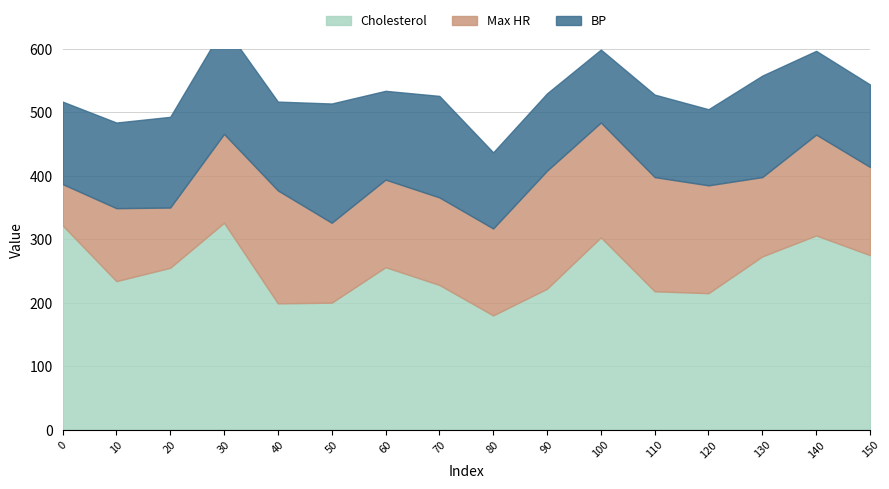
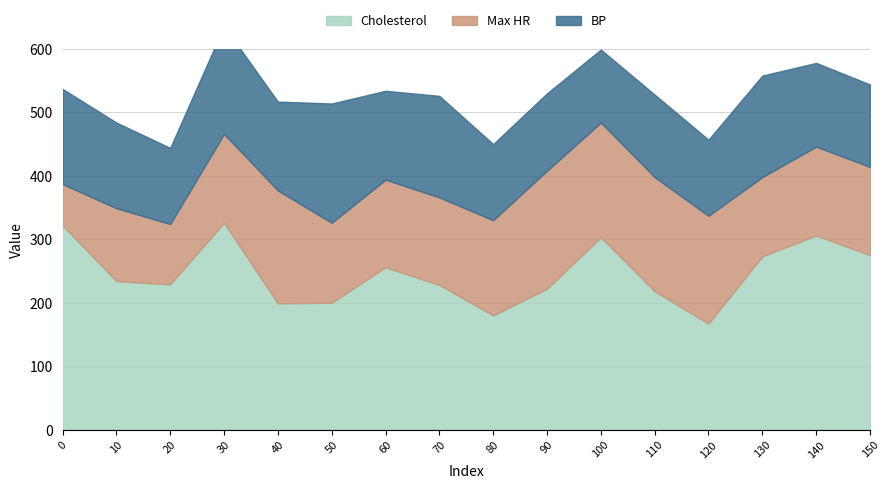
  {
    "Cholesterol": {
      "0": 320,
      "10": 230,
-     "20": 260,
+     "20": 230,
      "30": 330,
      "40": 200,
      "50": 200,
      "60": 260,
      "70": 230,
      "80": 180,
      "90": 220,
      "100": 300,
      "110": 220,
-     "120": 220,
+     "120": 170,
      "130": 270,
      "140": 310,
      "150": 280
    },
    "Max HR": {
      "0": 70,
      "10": 120,
      "20": 100,
      "30": 140,
      "40": 180,
      "50": 130,
      "60": 140,
      "70": 140,
-     "80": 140,
+     "80": 150,
      "90": 190,
      "100": 180,
      "110": 180,
      "120": 170,
      "130": 130,
-     "140": 160,
+     "140": 140,
      "150": 140
    },
    "BP": {
-     "0": 130,
+     "0": 150,
      "10": 140,
-     "20": 140,
+     "20": 120,
      "40": 140,
      "50": 190,
      "60": 140,
      "70": 160,
      "80": 120,
      "90": 120,
      "100": 120,
      "110": 130,
      "120": 120,
      "130": 160,
      "140": 130,
      "150": 130
    }
  }
